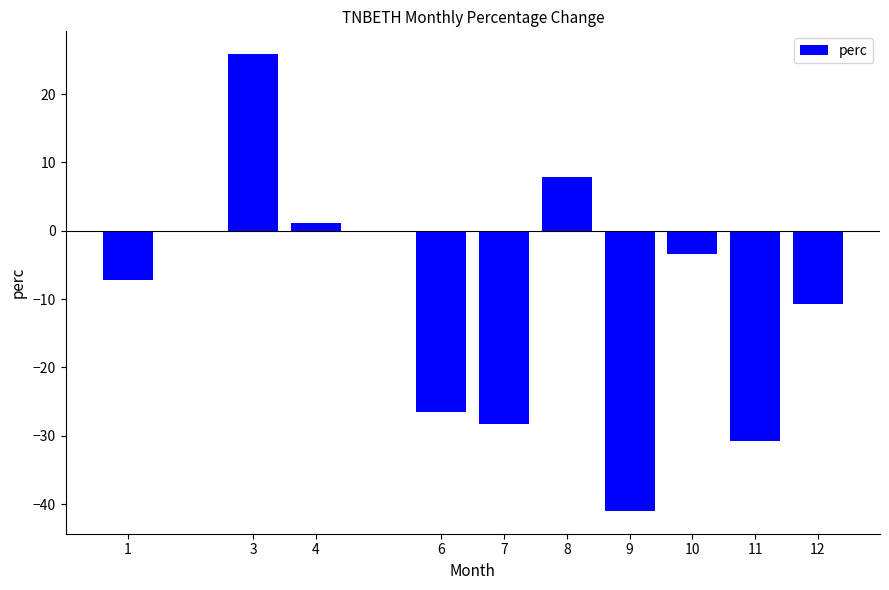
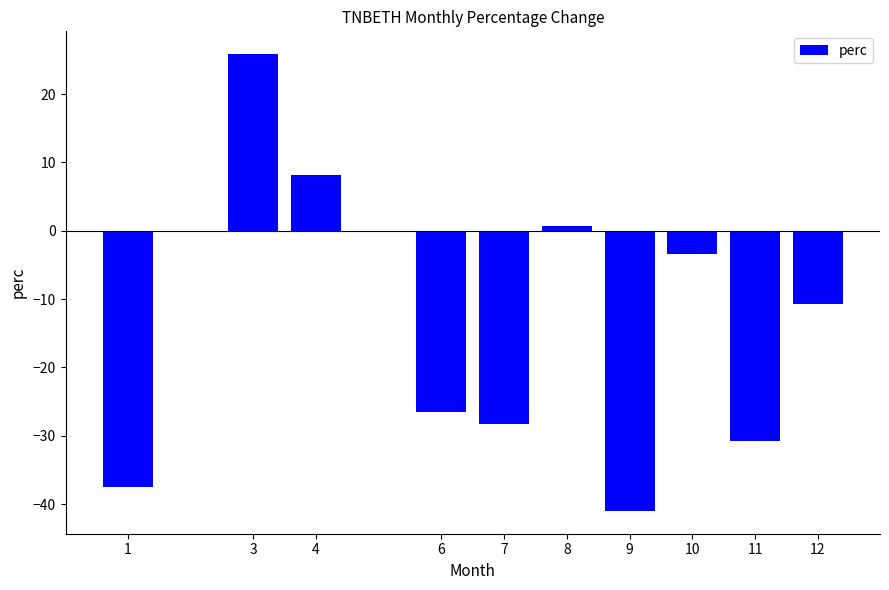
  {
-   "1": -7,
+   "1": -37,
    "3": 26,
-   "4": 1,
+   "4": 8,
    "6": -26,
    "7": -28,
-   "8": 8,
+   "8": 1,
    "9": -41,
    "10": -3,
    "11": -31,
    "12": -11
  }
